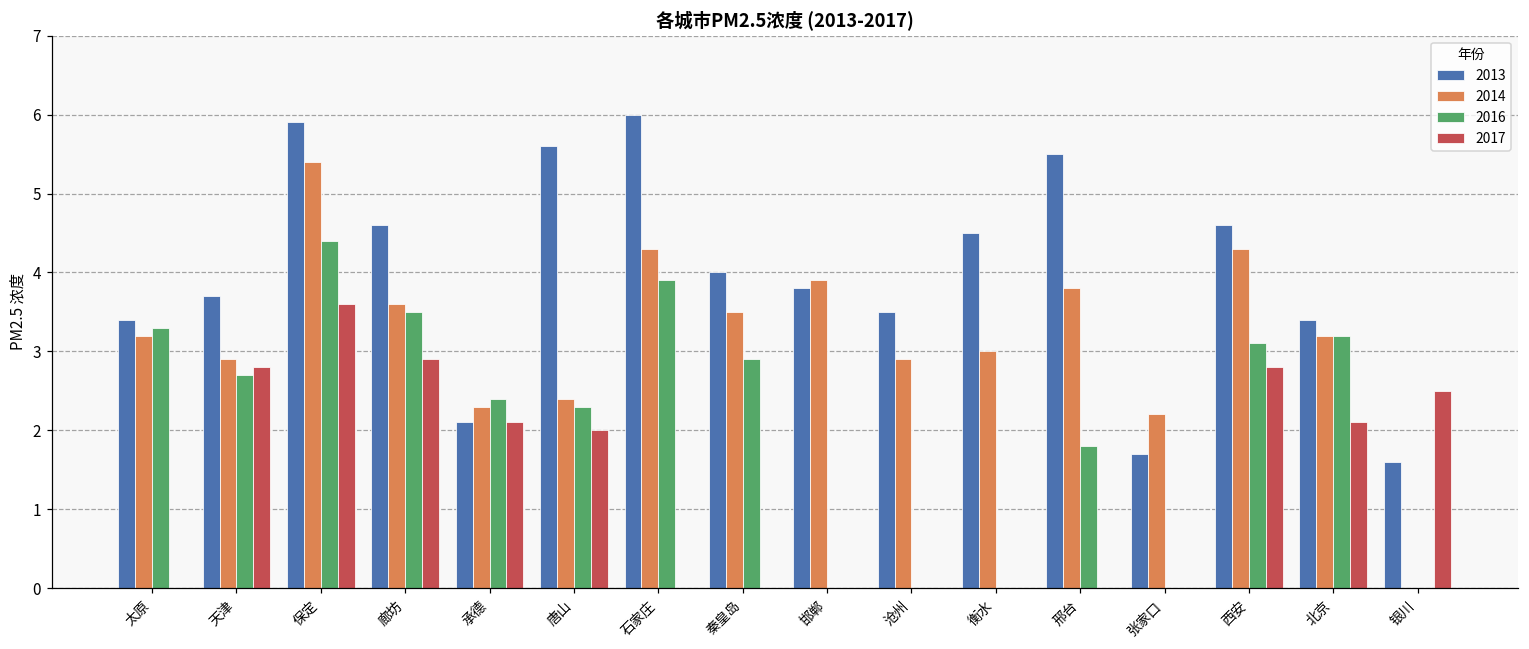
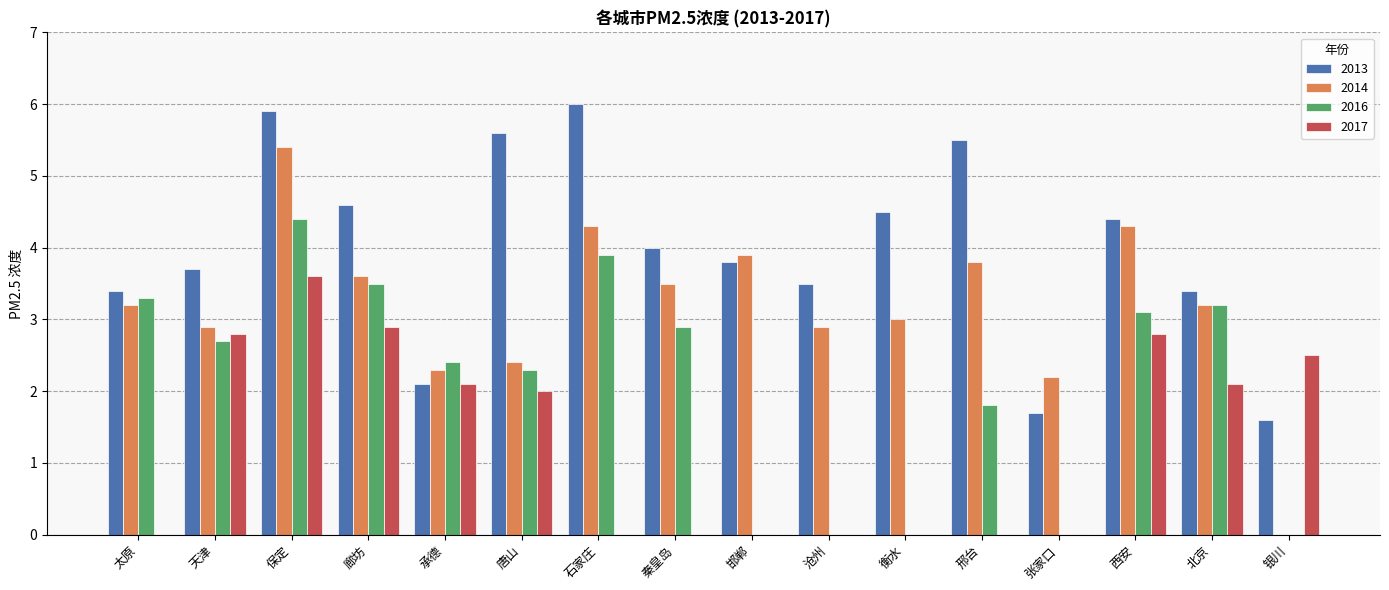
  {
    "2013": {
      "太原": 3.4,
      "天津": 3.7,
      "保定": 5.9,
      "廊坊": 4.6,
      "承德": 2.1,
      "唐山": 5.6,
      "石家庄": 6.0,
      "秦皇岛": 4.0,
      "邯郸": 3.8,
      "沧州": 3.5,
      "衡水": 4.5,
      "邢台": 5.5,
      "张家口": 1.7,
-     "西安": 4.6,
+     "西安": 4.4,
      "北京": 3.4,
      "银川": 1.6
    }
  }
